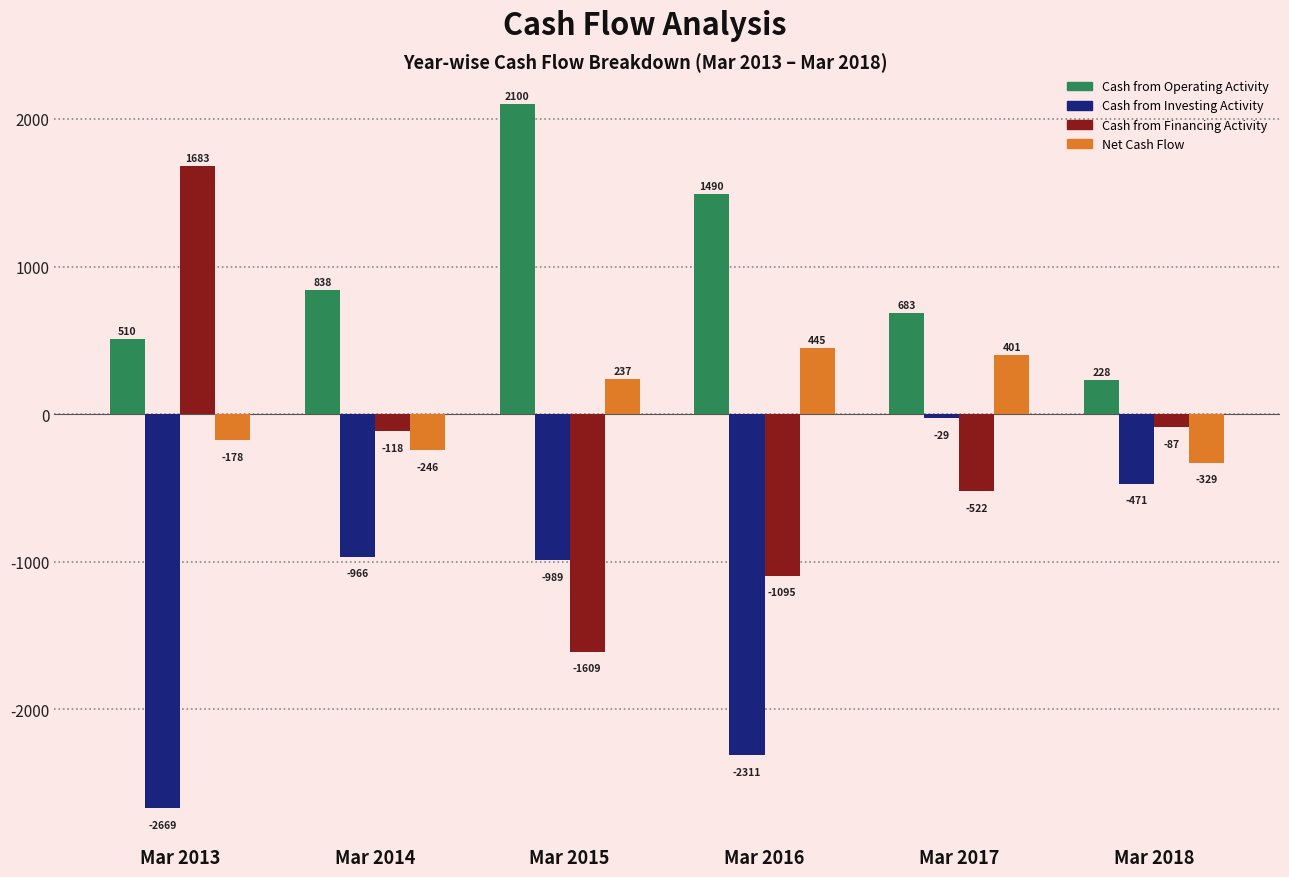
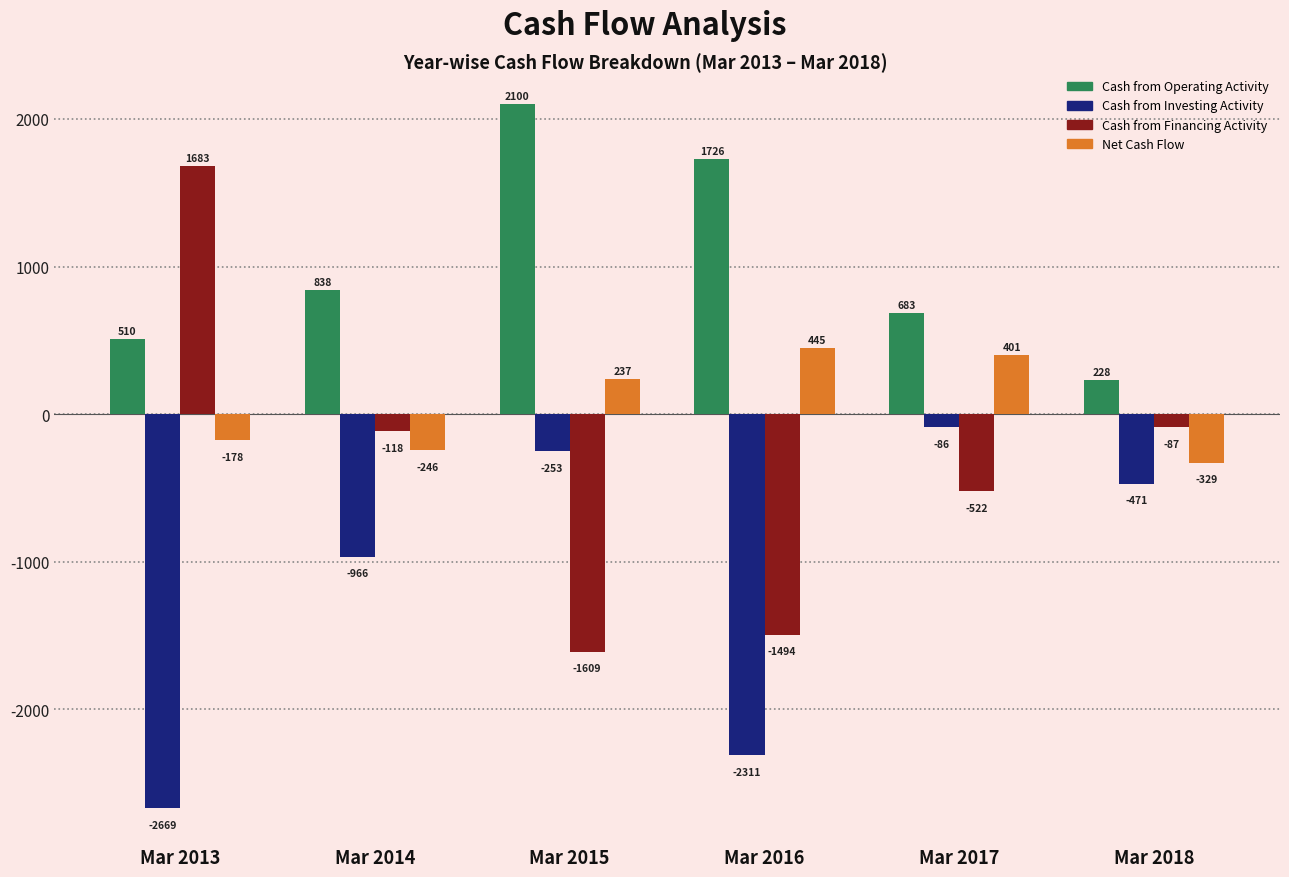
  {
    "Cash from Operating Activity": {
      "Mar 2013": 510,
      "Mar 2014": 838,
      "Mar 2015": 2100,
-     "Mar 2016": 1490,
+     "Mar 2016": 1726,
      "Mar 2017": 683,
      "Mar 2018": 228
    },
    "Cash from Investing Activity": {
      "Mar 2013": -2669,
      "Mar 2014": -966,
-     "Mar 2015": -989,
+     "Mar 2015": -253,
      "Mar 2016": -2311,
-     "Mar 2017": -29,
+     "Mar 2017": -86,
      "Mar 2018": -471
    },
    "Cash from Financing Activity": {
      "Mar 2013": 1683,
      "Mar 2014": -118,
      "Mar 2015": -1609,
-     "Mar 2016": -1095,
+     "Mar 2016": -1494,
      "Mar 2017": -522,
      "Mar 2018": -87
    },
    "Net Cash Flow": {
      "Mar 2013": -178,
      "Mar 2014": -246,
      "Mar 2015": 237,
      "Mar 2016": 445,
      "Mar 2017": 401,
      "Mar 2018": -329
    }
  }
